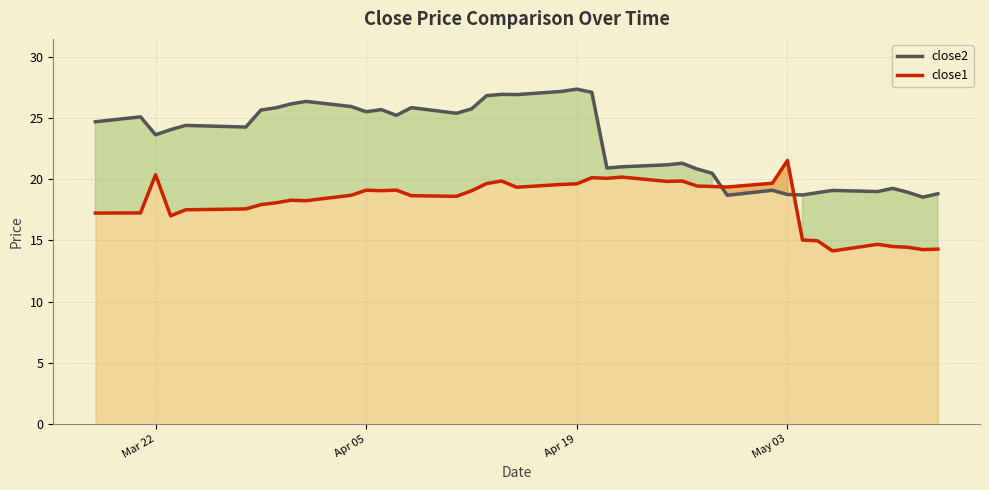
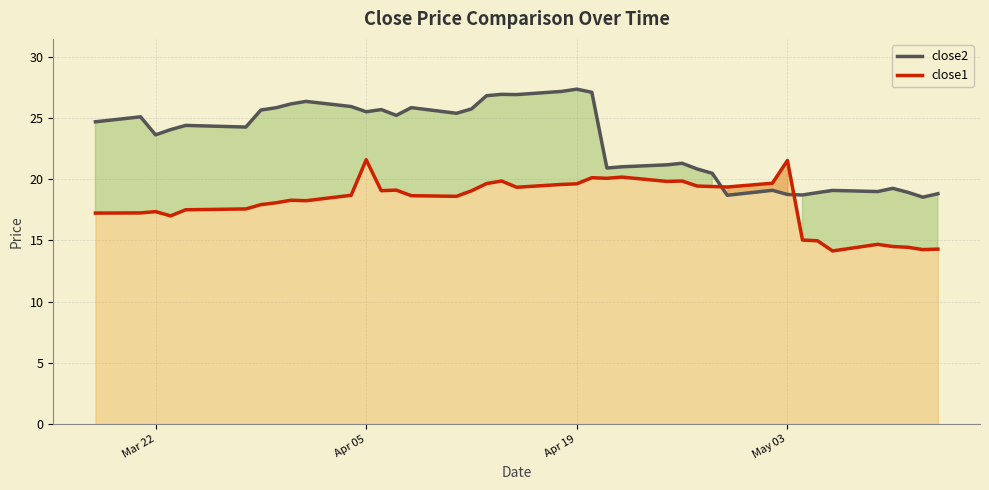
  {
    "close2": {
      "Mar 22": 23.6,
      "Apr 05": 25.5,
      "Apr 19": 27.4,
      "May 03": 18.8
    },
    "close1": {
-     "Mar 22": 20.4,
-     "Apr 05": 19.1,
+     "Mar 22": 17.4,
+     "Apr 05": 21.6,
      "Apr 19": 19.6
    }
  }
